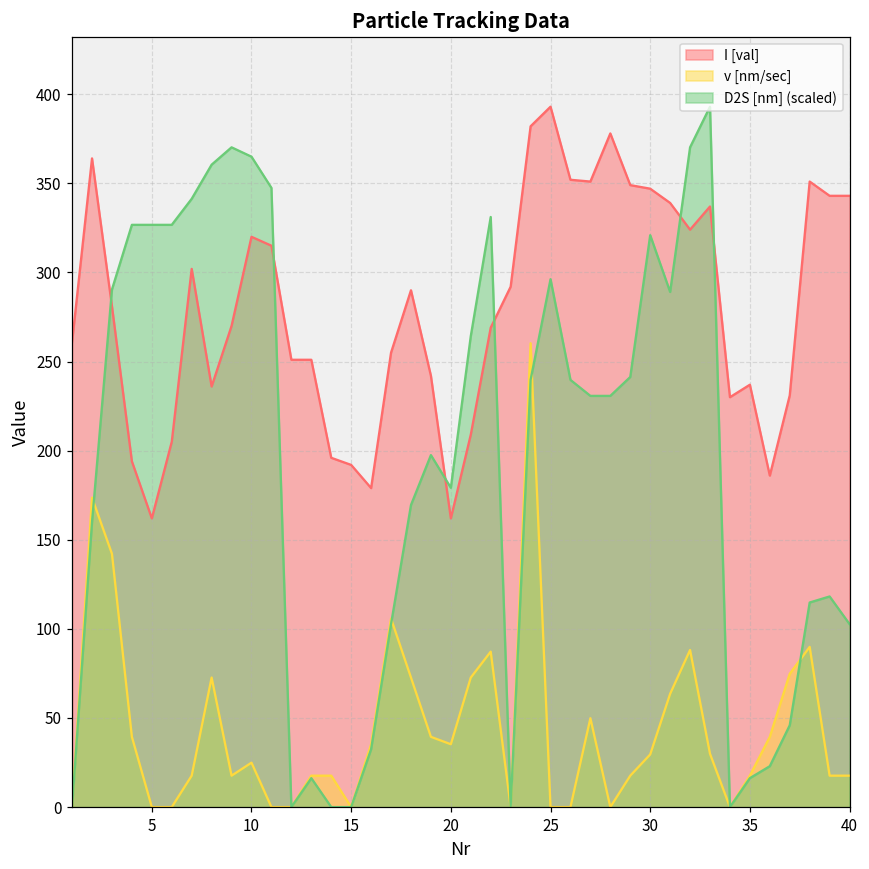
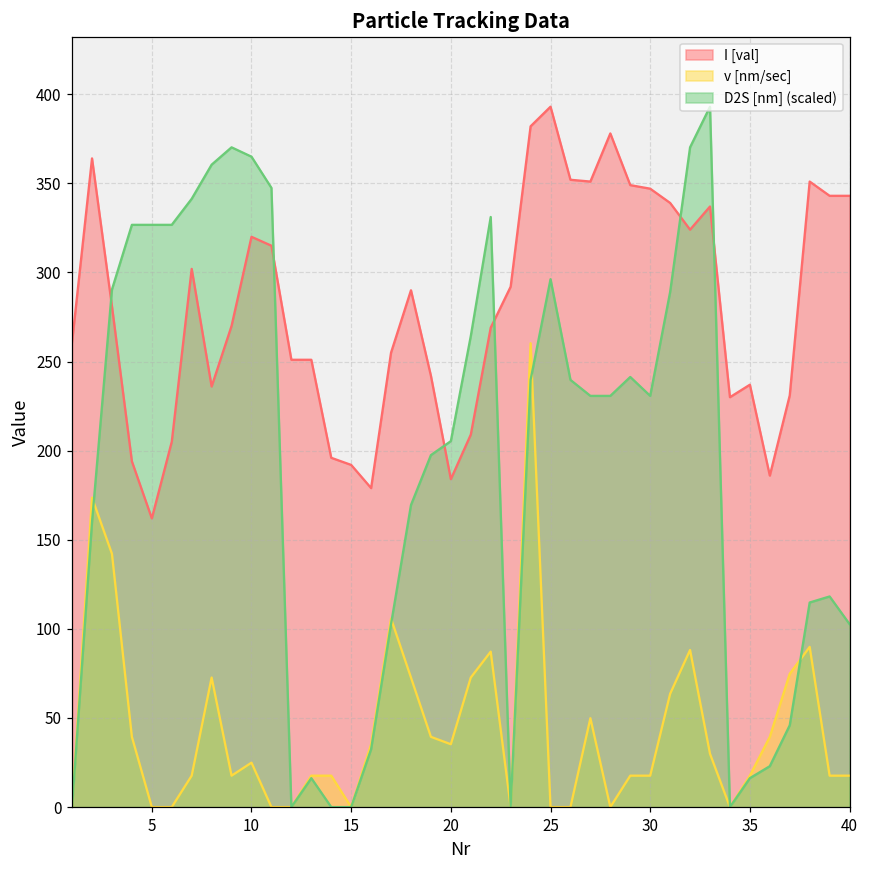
  {
    "I [val]": {
      "5": 162,
      "10": 320,
      "15": 192,
-     "20": 162,
+     "20": 184,
      "25": 393,
      "30": 347,
      "35": 237,
      "40": 343
    },
    "v [nm/sec]": {
      "5": 0,
      "10": 25,
      "20": 35,
      "25": 0,
-     "30": 30,
+     "30": 18,
      "40": 18
    },
    "D2S [nm] (scaled)": {
      "5": 327,
      "10": 365,
-     "20": 179,
+     "20": 205,
      "25": 296,
-     "30": 321,
+     "30": 231,
      "40": 103
    }
  }
